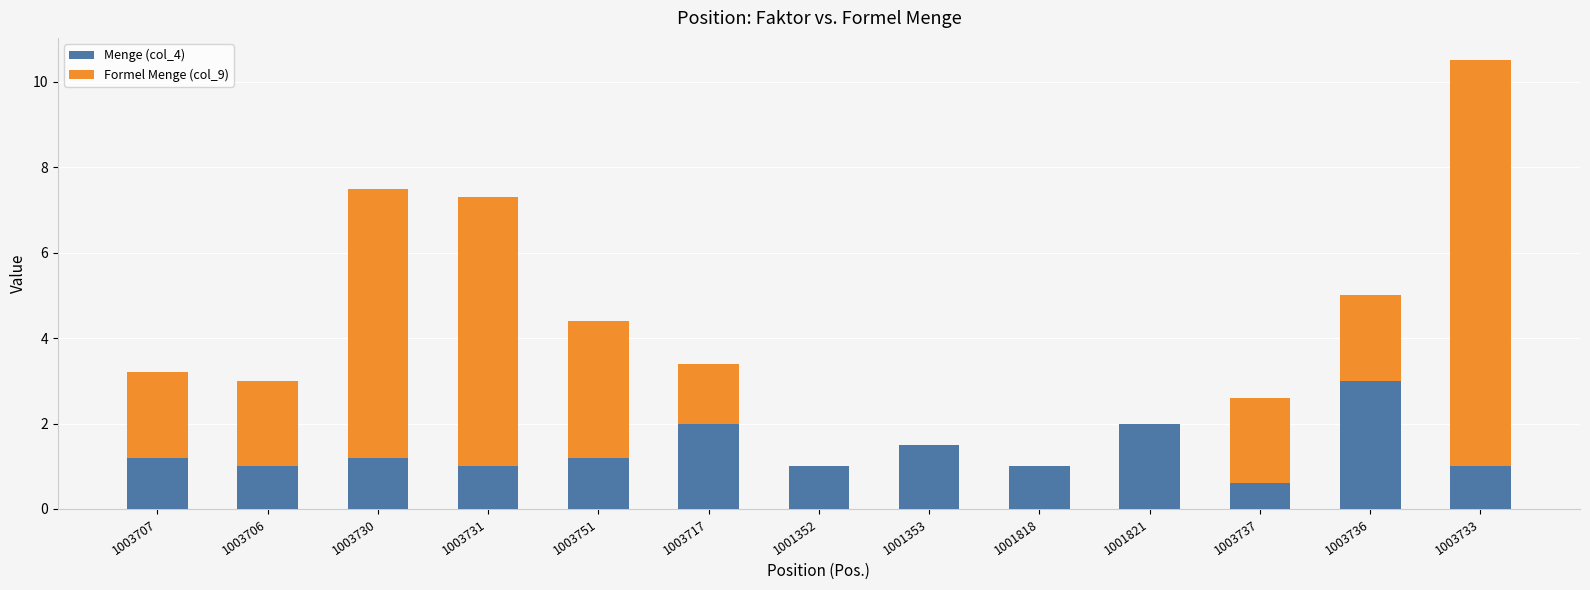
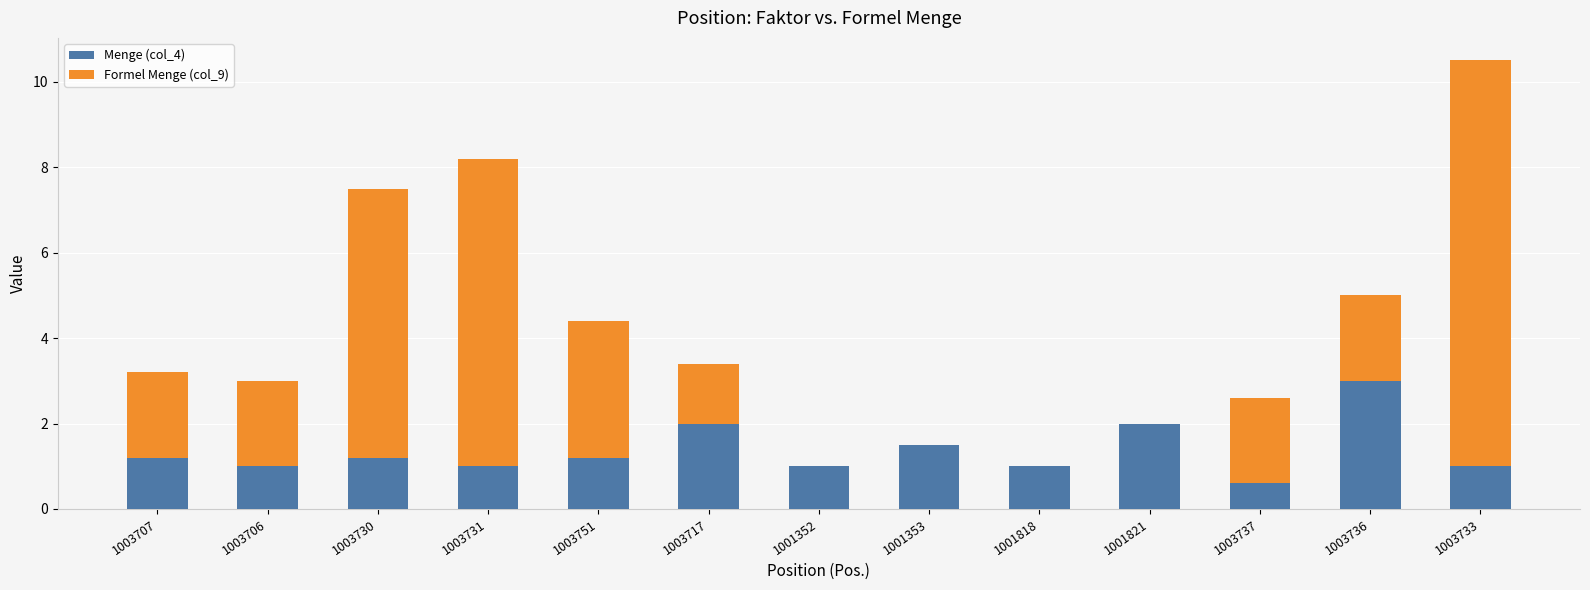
  {
    "Menge (col_4)": {
      "1003707": 1.2,
      "1003706": 1.0,
      "1003730": 1.2,
      "1003731": 1.0,
      "1003751": 1.2,
      "1003717": 2.0,
      "1001352": 1.0,
      "1001353": 1.5,
      "1001818": 1.0,
      "1001821": 2.0,
      "1003737": 0.6,
      "1003736": 3.0,
      "1003733": 1.0
    },
    "Formel Menge (col_9)": {
      "1003707": 2.0,
      "1003706": 2.0,
      "1003730": 6.3,
-     "1003731": 6.3,
+     "1003731": 7.2,
      "1003751": 3.2,
      "1003717": 1.4,
      "1001352": 0.0,
      "1001353": 0.0,
      "1001818": 0.0,
      "1001821": 0.0,
      "1003737": 2.0,
      "1003736": 2.0,
      "1003733": 9.5
    }
  }
